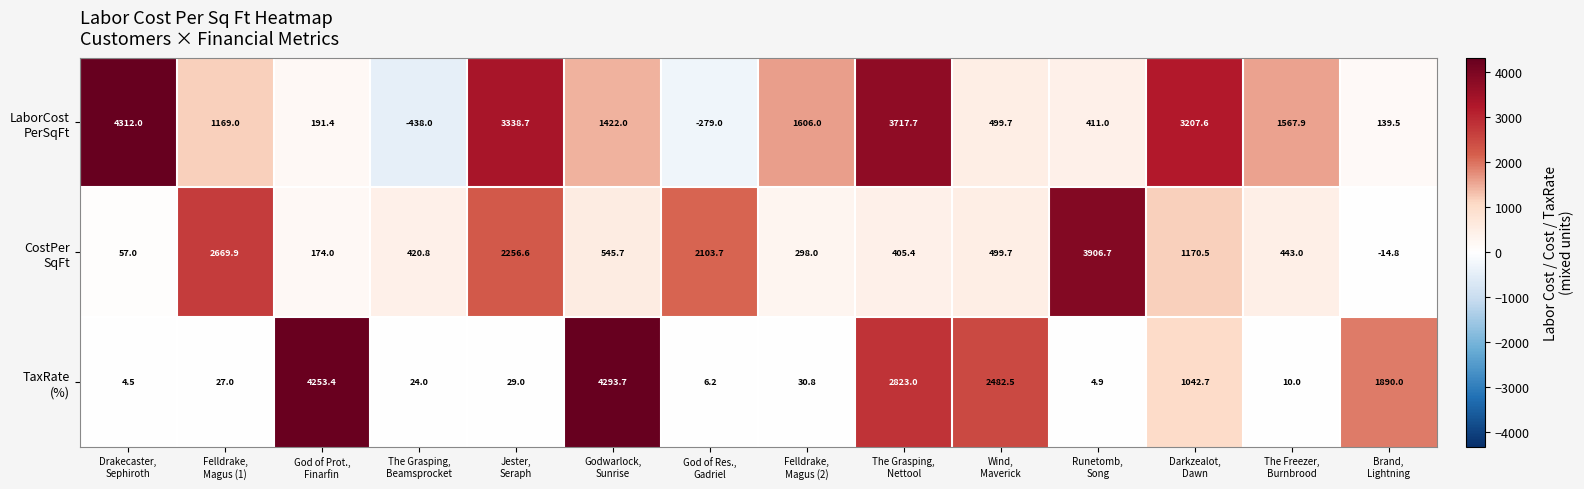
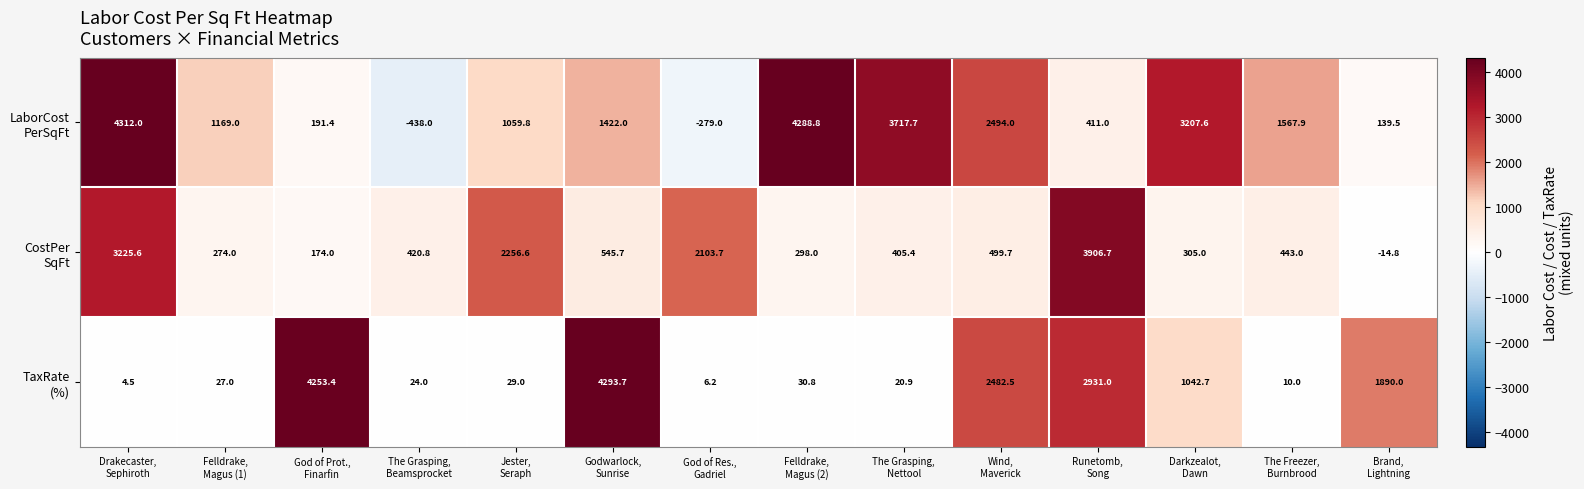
  {
    "LaborCost PerSqFt": {
      "Drakecaster, Sephiroth": 4312.0,
      "Felldrake, Magus (1)": 1169.0,
      "God of Prot., Finarfin": 191.4,
      "The Grasping, Beamsprocket": -438.0,
-     "Jester, Seraph": 3338.7,
+     "Jester, Seraph": 1059.8,
      "Godwarlock, Sunrise": 1422.0,
      "God of Res., Gadriel": -279.0,
-     "Felldrake, Magus (2)": 1606.0,
+     "Felldrake, Magus (2)": 4288.8,
      "The Grasping, Nettool": 3717.7,
-     "Wind, Maverick": 499.7,
+     "Wind, Maverick": 2494.0,
      "Runetomb, Song": 411.0,
      "Darkzealot, Dawn": 3207.6,
      "The Freezer, Burnbrood": 1567.9,
      "Brand, Lightning": 139.5
    },
    "CostPer SqFt": {
-     "Drakecaster, Sephiroth": 57.0,
-     "Felldrake, Magus (1)": 2669.9,
+     "Drakecaster, Sephiroth": 3225.6,
+     "Felldrake, Magus (1)": 274.0,
      "God of Prot., Finarfin": 174.0,
      "The Grasping, Beamsprocket": 420.8,
      "Jester, Seraph": 2256.6,
      "Godwarlock, Sunrise": 545.7,
      "God of Res., Gadriel": 2103.7,
      "Felldrake, Magus (2)": 298.0,
      "The Grasping, Nettool": 405.4,
      "Wind, Maverick": 499.7,
      "Runetomb, Song": 3906.7,
-     "Darkzealot, Dawn": 1170.5,
+     "Darkzealot, Dawn": 305.0,
      "The Freezer, Burnbrood": 443.0,
      "Brand, Lightning": -14.8
    },
    "TaxRate (%)": {
      "Drakecaster, Sephiroth": 4.5,
      "Felldrake, Magus (1)": 27.0,
      "God of Prot., Finarfin": 4253.4,
      "The Grasping, Beamsprocket": 24.0,
      "Jester, Seraph": 29.0,
      "Godwarlock, Sunrise": 4293.7,
      "God of Res., Gadriel": 6.2,
      "Felldrake, Magus (2)": 30.8,
-     "The Grasping, Nettool": 2823.0,
+     "The Grasping, Nettool": 20.9,
      "Wind, Maverick": 2482.5,
-     "Runetomb, Song": 4.9,
+     "Runetomb, Song": 2931.0,
      "Darkzealot, Dawn": 1042.7,
      "The Freezer, Burnbrood": 10.0,
      "Brand, Lightning": 1890.0
    }
  }
